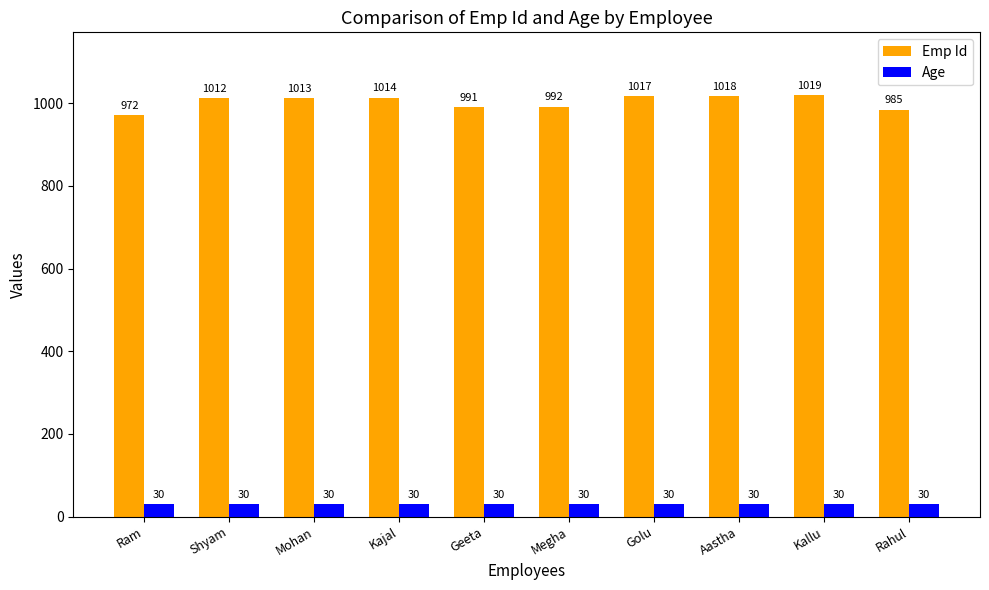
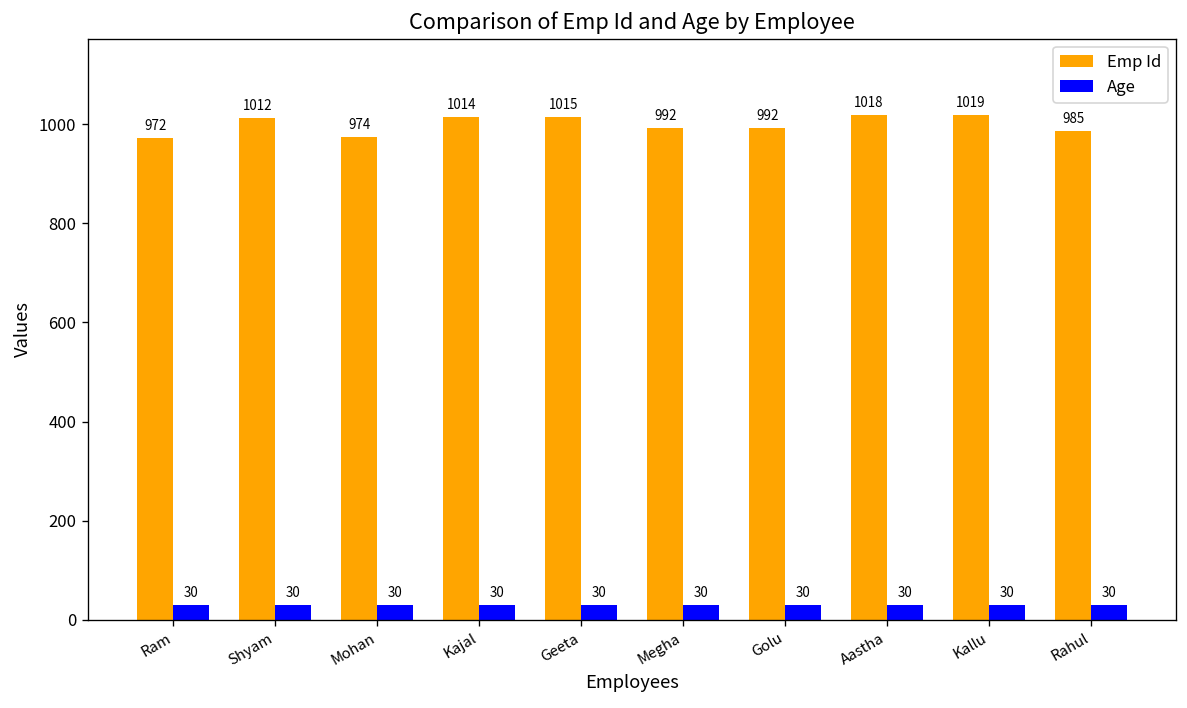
  {
    "Emp Id": {
      "Ram": 972,
      "Shyam": 1012,
-     "Mohan": 1013,
+     "Mohan": 974,
      "Kajal": 1014,
-     "Geeta": 991,
+     "Geeta": 1015,
      "Megha": 992,
-     "Golu": 1017,
+     "Golu": 992,
      "Aastha": 1018,
      "Kallu": 1019,
      "Rahul": 985
    },
    "Age": {
      "Ram": 30,
      "Shyam": 30,
      "Mohan": 30,
      "Kajal": 30,
      "Geeta": 30,
      "Megha": 30,
      "Golu": 30,
      "Aastha": 30,
      "Kallu": 30,
      "Rahul": 30
    }
  }
